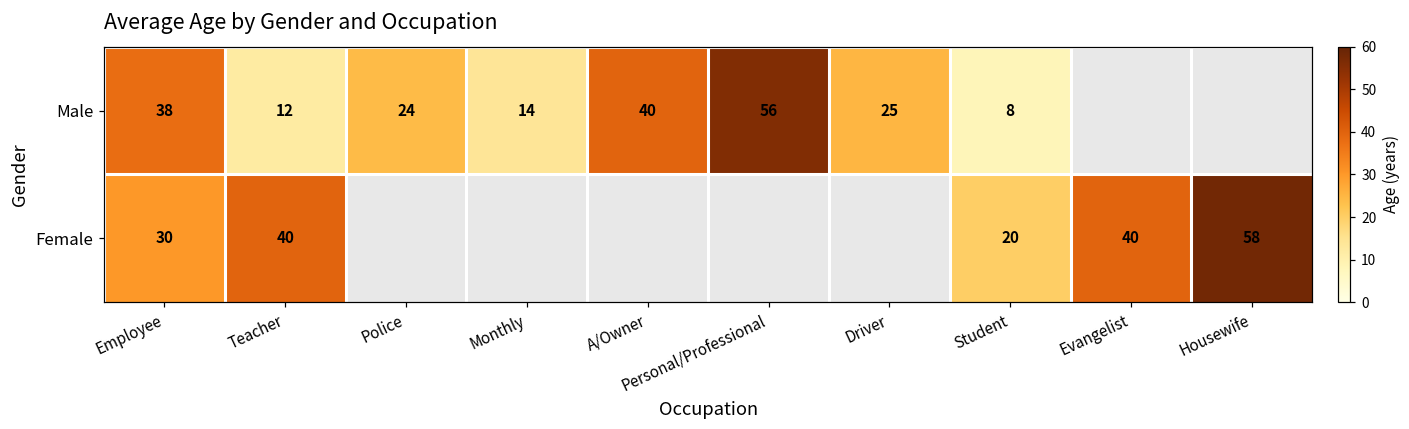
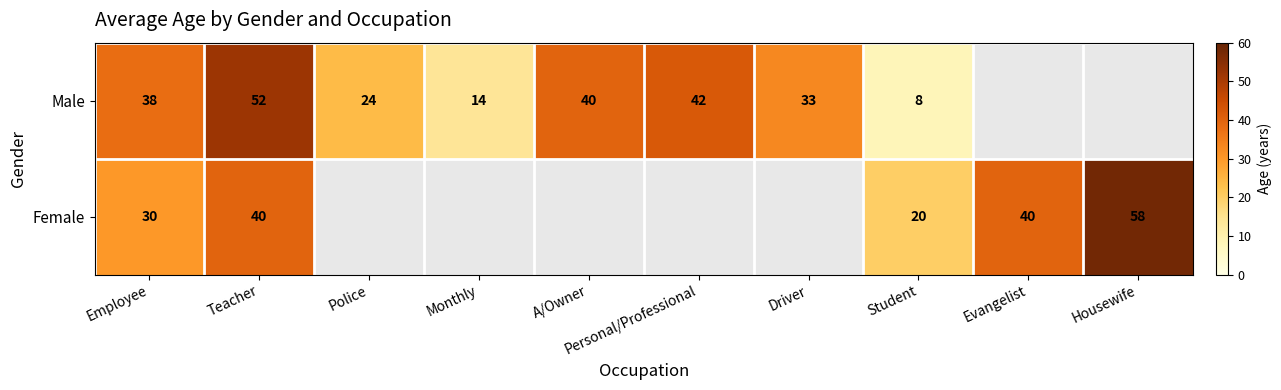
  {
    "Male": {
      "Employee": 38,
-     "Teacher": 12,
+     "Teacher": 52,
      "Police": 24,
      "Monthly": 14,
      "A/Owner": 40,
-     "Personal/Professional": 56,
-     "Driver": 25,
+     "Personal/Professional": 42,
+     "Driver": 33,
      "Student": 8
    },
    "Female": {
      "Employee": 30,
      "Teacher": 40,
      "Student": 20,
      "Evangelist": 40,
      "Housewife": 58
    }
  }
